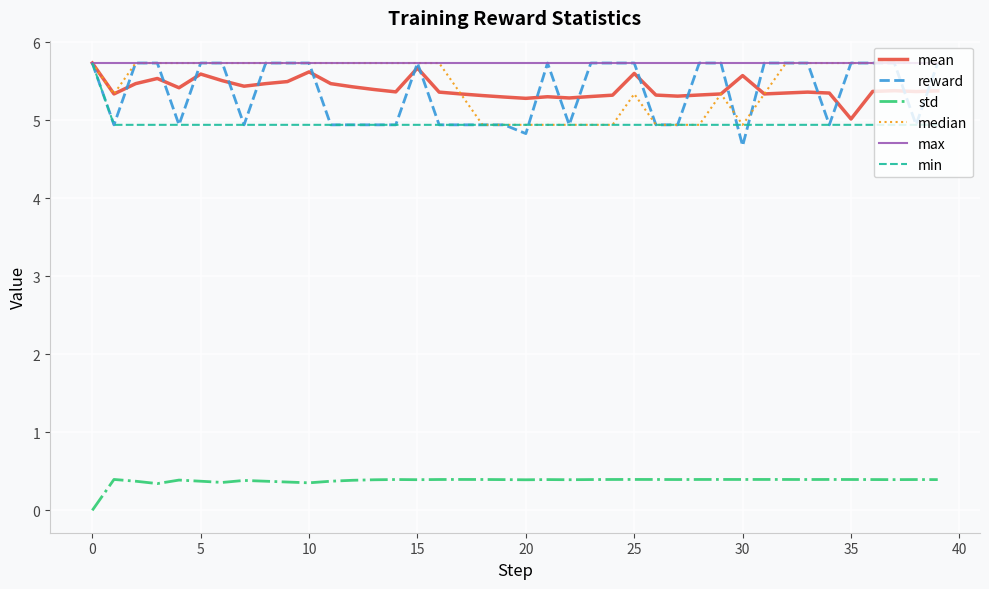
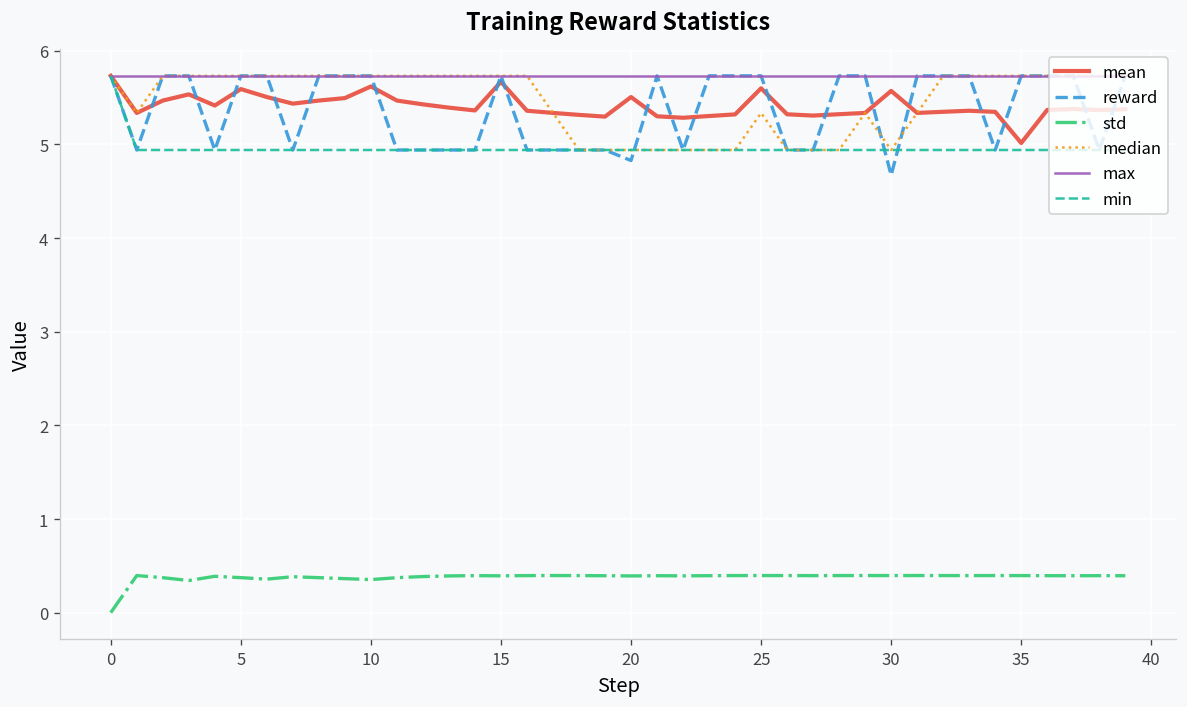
  {
    "mean": {
      "5": 5.6,
      "10": 5.6,
      "15": 5.7,
-     "20": 5.3,
+     "20": 5.5,
      "25": 5.6,
      "30": 5.6,
      "35": 5.0
    },
    "reward": {
      "20": 4.8,
      "30": 4.7
    },
    "median": {
      "25": 5.3
    },
    "max": {
      "20": 5.7,
      "30": 5.7
    }
  }
